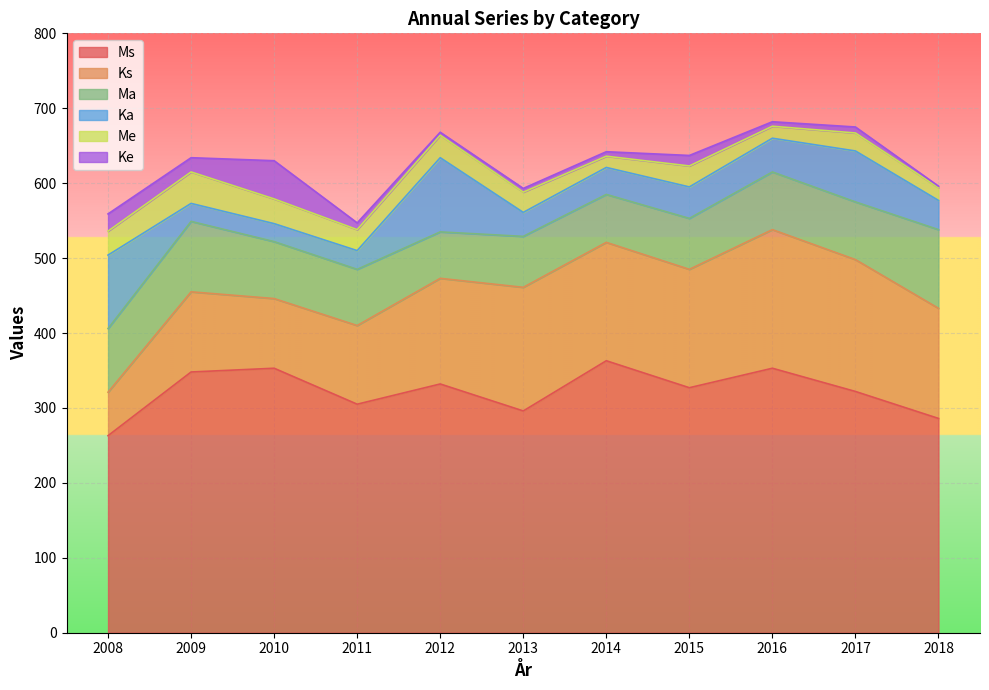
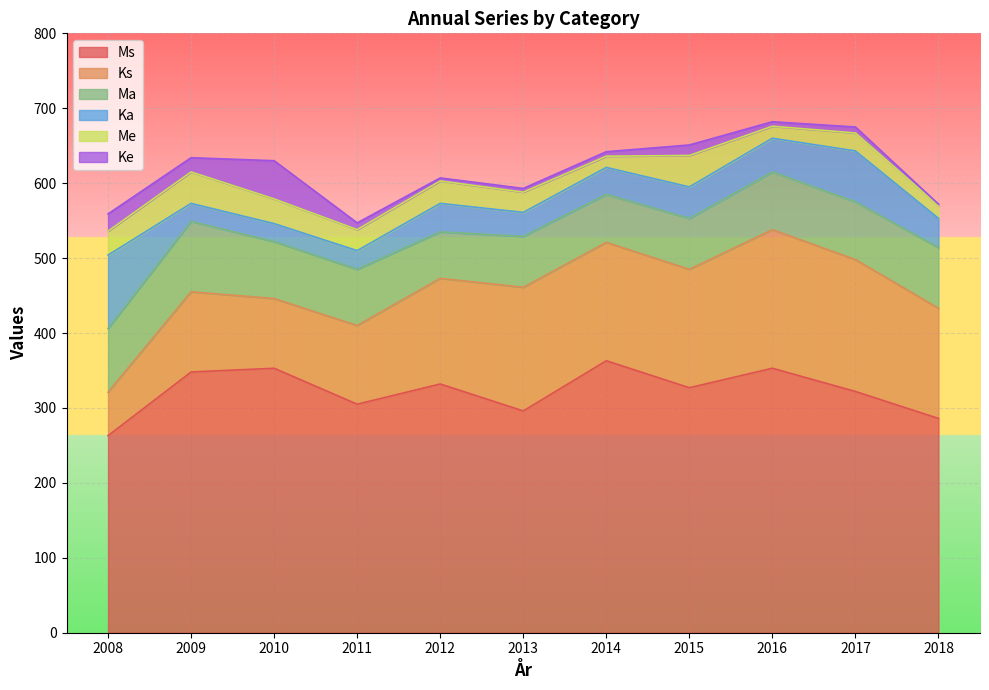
  {
    "Ma": {
      "2008": 90,
      "2009": 90,
      "2010": 80,
      "2011": 80,
      "2012": 60,
      "2013": 70,
      "2014": 60,
      "2015": 70,
      "2016": 80,
      "2017": 80,
-     "2018": 110
+     "2018": 80
    },
    "Ka": {
      "2008": 100,
      "2009": 20,
      "2010": 20,
      "2011": 30,
-     "2012": 100,
+     "2012": 40,
      "2013": 30,
      "2014": 40,
      "2015": 40,
      "2016": 50,
      "2017": 70,
      "2018": 40
    },
    "Me": {
      "2008": 30,
      "2009": 40,
      "2010": 30,
      "2011": 30,
      "2012": 30,
      "2013": 30,
      "2014": 20,
-     "2015": 30,
+     "2015": 40,
      "2016": 20,
      "2017": 20
    },
    "Ke": {
      "2008": 20,
      "2009": 20,
      "2010": 50,
      "2011": 10,
      "2012": 0,
      "2013": 10,
      "2014": 10,
      "2015": 10,
      "2016": 10,
      "2017": 10
    }
  }
